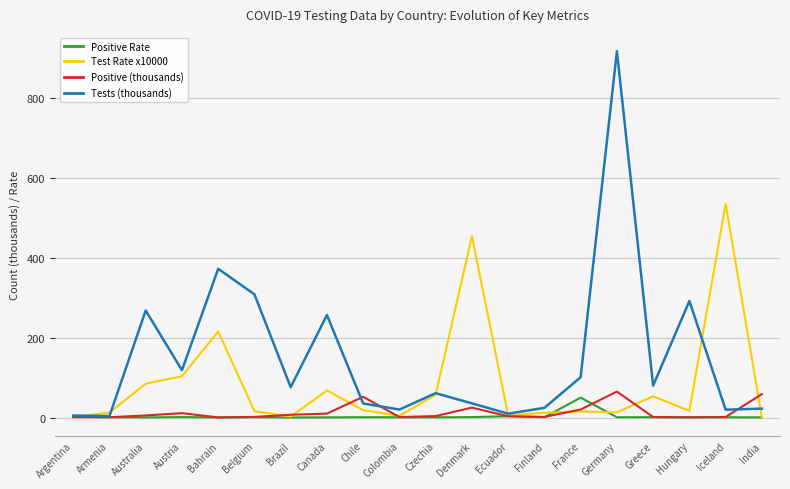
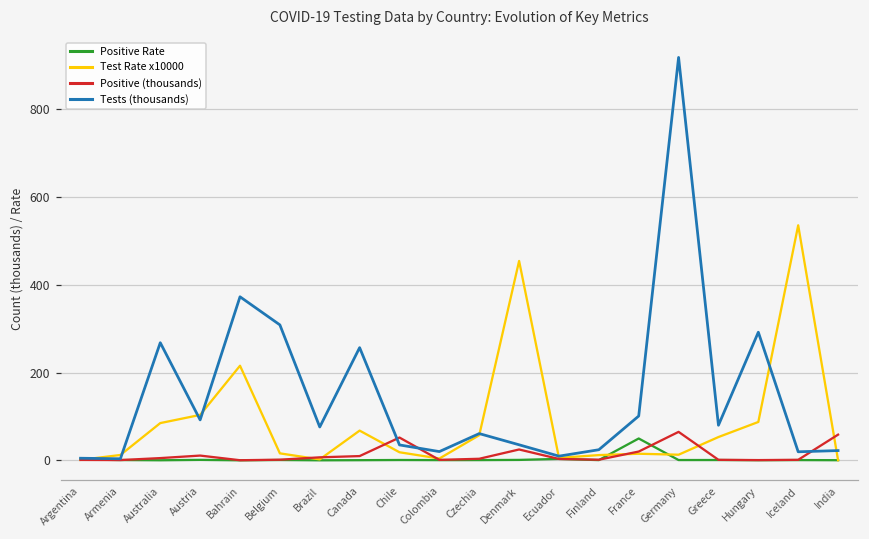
  {
    "Positive Rate": {
      "Austria": 0,
      "Canada": 0,
      "Chile": 0,
      "Denmark": 0,
      "France": 50,
      "Germany": 0
    },
    "Test Rate x10000": {
      "Armenia": 10,
      "Australia": 80,
      "Austria": 100,
      "Bahrain": 220,
      "Belgium": 20,
      "Canada": 70,
      "Chile": 20,
      "Denmark": 450,
      "Finland": 10,
      "Germany": 10,
      "Greece": 50,
-     "Hungary": 20,
+     "Hungary": 90,
      "Iceland": 540
    },
    "Positive (thousands)": {
      "Austria": 10,
      "Canada": 10,
      "Chile": 50,
      "Denmark": 20,
      "Germany": 60,
      "India": 60
    },
    "Tests (thousands)": {
      "Australia": 270,
-     "Austria": 120,
+     "Austria": 90,
      "Bahrain": 370,
      "Belgium": 310,
      "Brazil": 80,
      "Canada": 260,
      "Chile": 40,
      "Colombia": 20,
      "Denmark": 40,
      "Finland": 20,
      "France": 100,
      "Germany": 920,
      "Greece": 80,
      "Hungary": 290,
      "Iceland": 20,
      "India": 20
    }
  }
